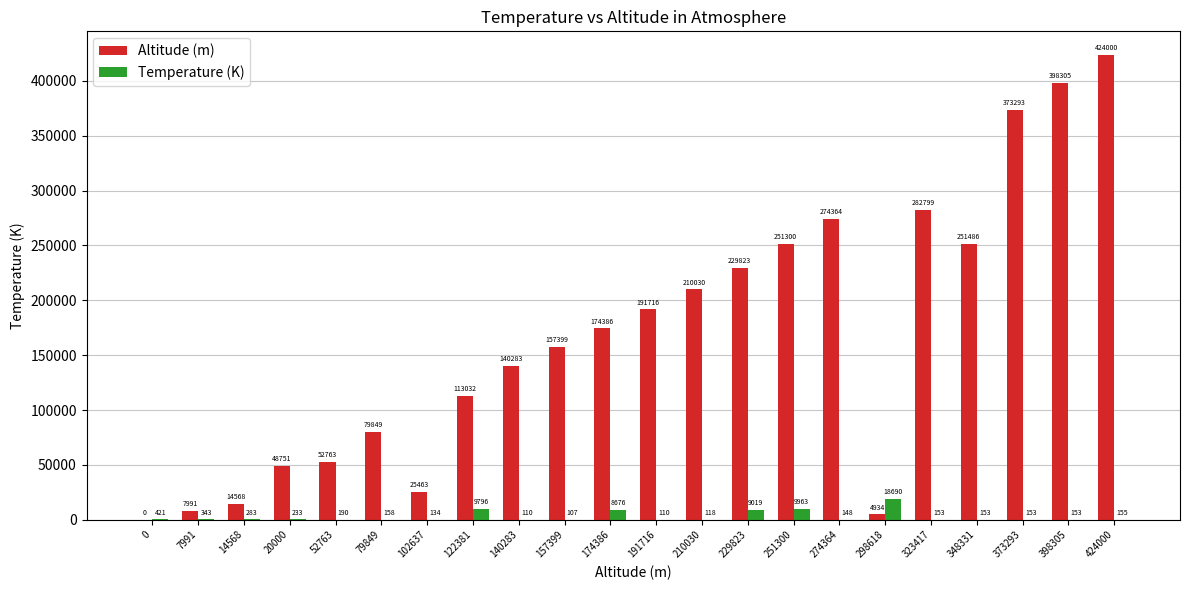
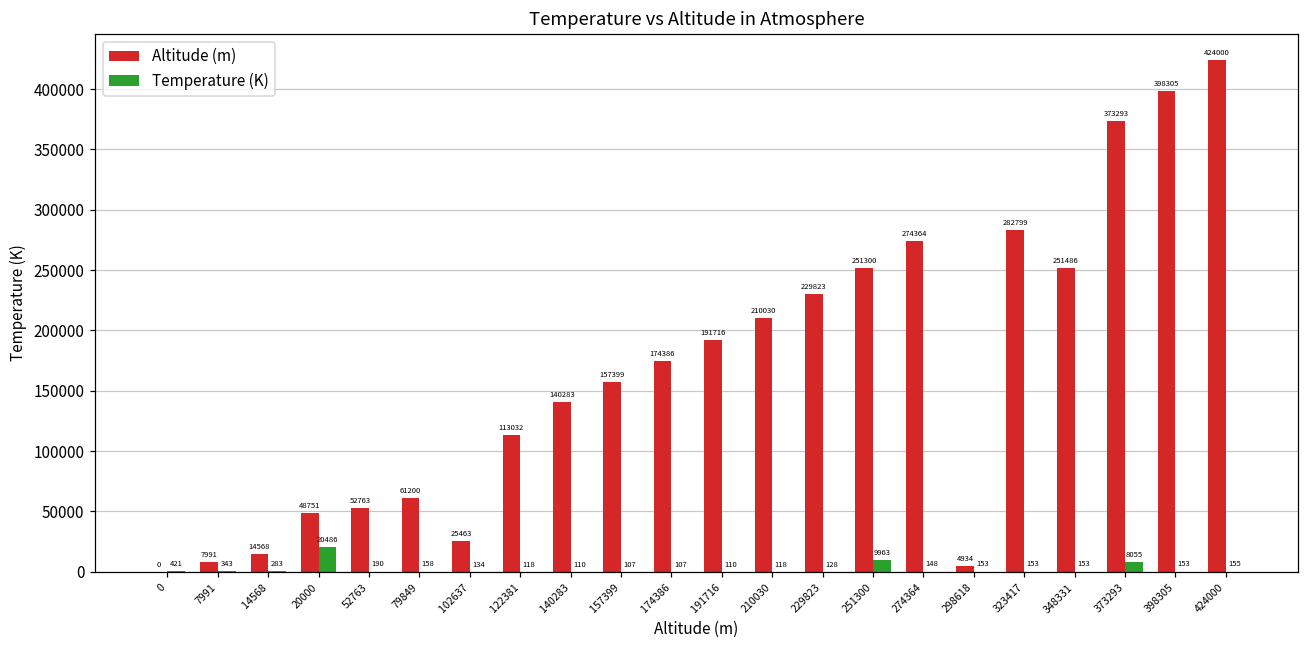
  {
    "Altitude (m)": {
      "0": 0,
      "7991": 7991,
      "14568": 14568,
      "20000": 48751,
      "52763": 52763,
-     "79849": 79849,
+     "79849": 61200,
      "102637": 25463,
      "122381": 113032,
      "140283": 140283,
      "157399": 157399,
      "174386": 174386,
      "191716": 191716,
      "210030": 210030,
      "229823": 229823,
      "251300": 251300,
      "274364": 274364,
      "298618": 4934,
      "323417": 282799,
      "348331": 251486,
      "373293": 373293,
      "398305": 398305,
      "424000": 424000
    },
    "Temperature (K)": {
      "0": 421,
      "7991": 343,
      "14568": 283,
-     "20000": 233,
+     "20000": 20486,
      "52763": 190,
      "79849": 158,
      "102637": 134,
-     "122381": 9796,
+     "122381": 118,
      "140283": 110,
      "157399": 107,
-     "174386": 8676,
+     "174386": 107,
      "191716": 110,
      "210030": 118,
-     "229823": 9019,
+     "229823": 128,
      "251300": 9963,
      "274364": 148,
-     "298618": 18690,
+     "298618": 153,
      "323417": 153,
      "348331": 153,
-     "373293": 153,
+     "373293": 8055,
      "398305": 153,
      "424000": 155
    }
  }
